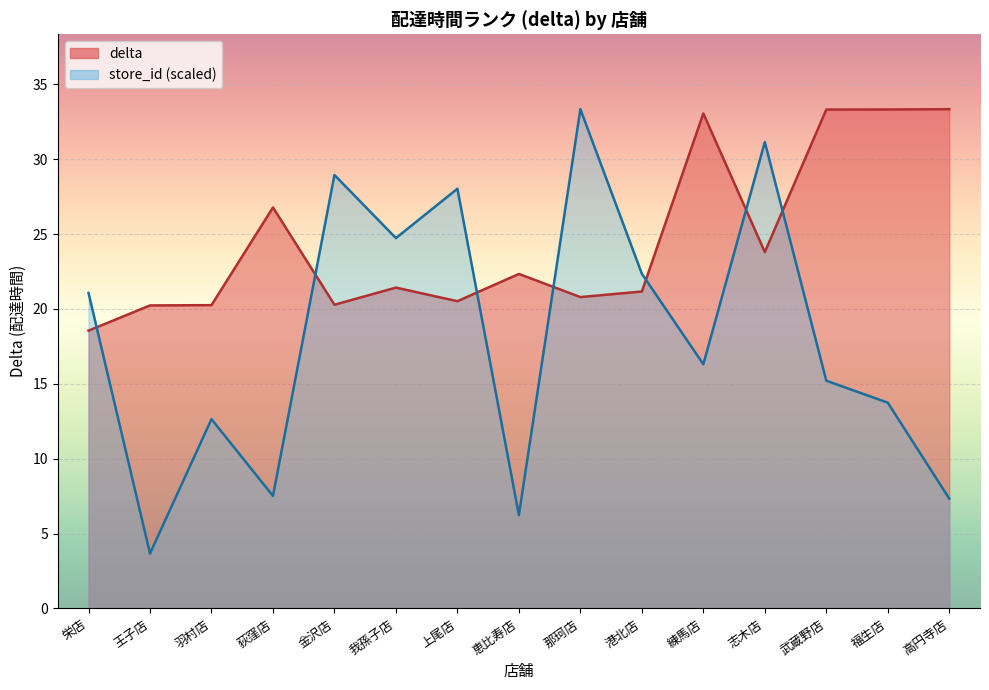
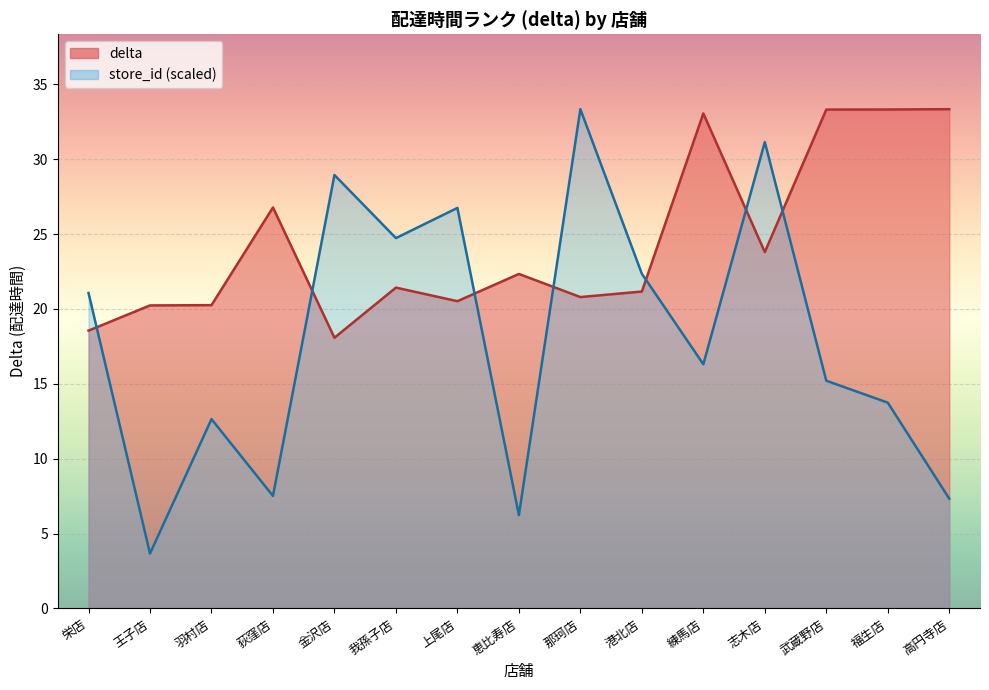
  {
    "delta": {
      "栄店": 18.6,
      "王子店": 20.2,
      "羽村店": 20.3,
      "荻窪店": 26.8,
-     "金沢店": 20.3,
+     "金沢店": 18.1,
      "我孫子店": 21.4,
      "上尾店": 20.5,
      "恵比寿店": 22.3,
      "那珂店": 20.8,
      "港北店": 21.2,
      "練馬店": 33.1,
      "志木店": 23.8,
      "武蔵野店": 33.3,
      "福生店": 33.3,
      "高円寺店": 33.3
    },
    "store_id (scaled)": {
      "栄店": 21.1,
      "王子店": 3.7,
      "羽村店": 12.6,
      "荻窪店": 7.5,
      "金沢店": 28.9,
      "我孫子店": 24.7,
-     "上尾店": 28.0,
+     "上尾店": 26.7,
      "恵比寿店": 6.2,
      "那珂店": 33.3,
      "港北店": 22.4,
      "練馬店": 16.3,
      "志木店": 31.1,
      "武蔵野店": 15.2,
      "福生店": 13.7,
      "高円寺店": 7.3
    }
  }
